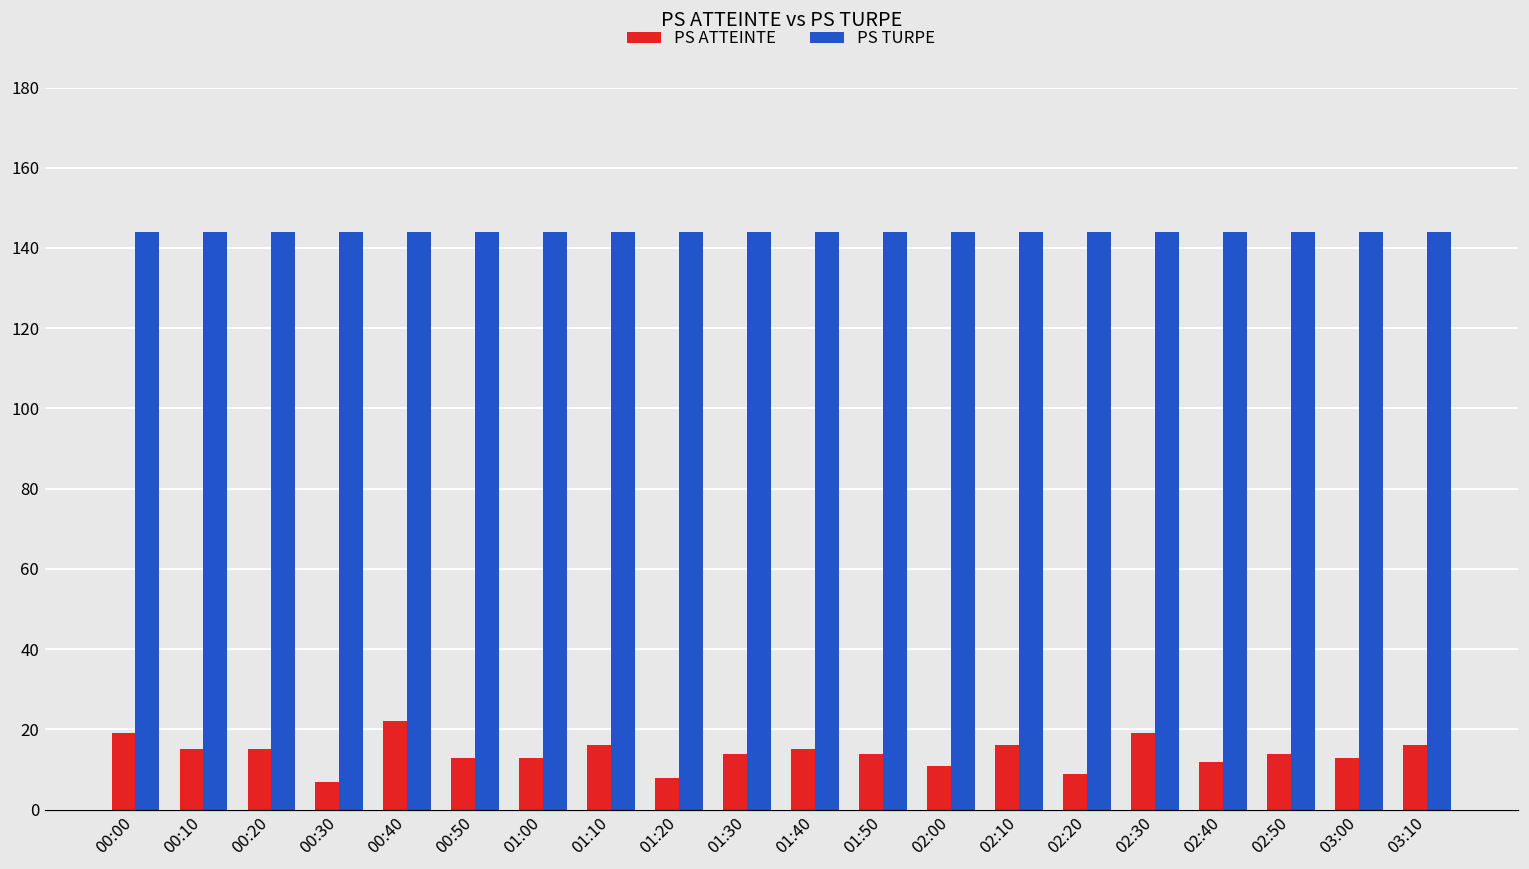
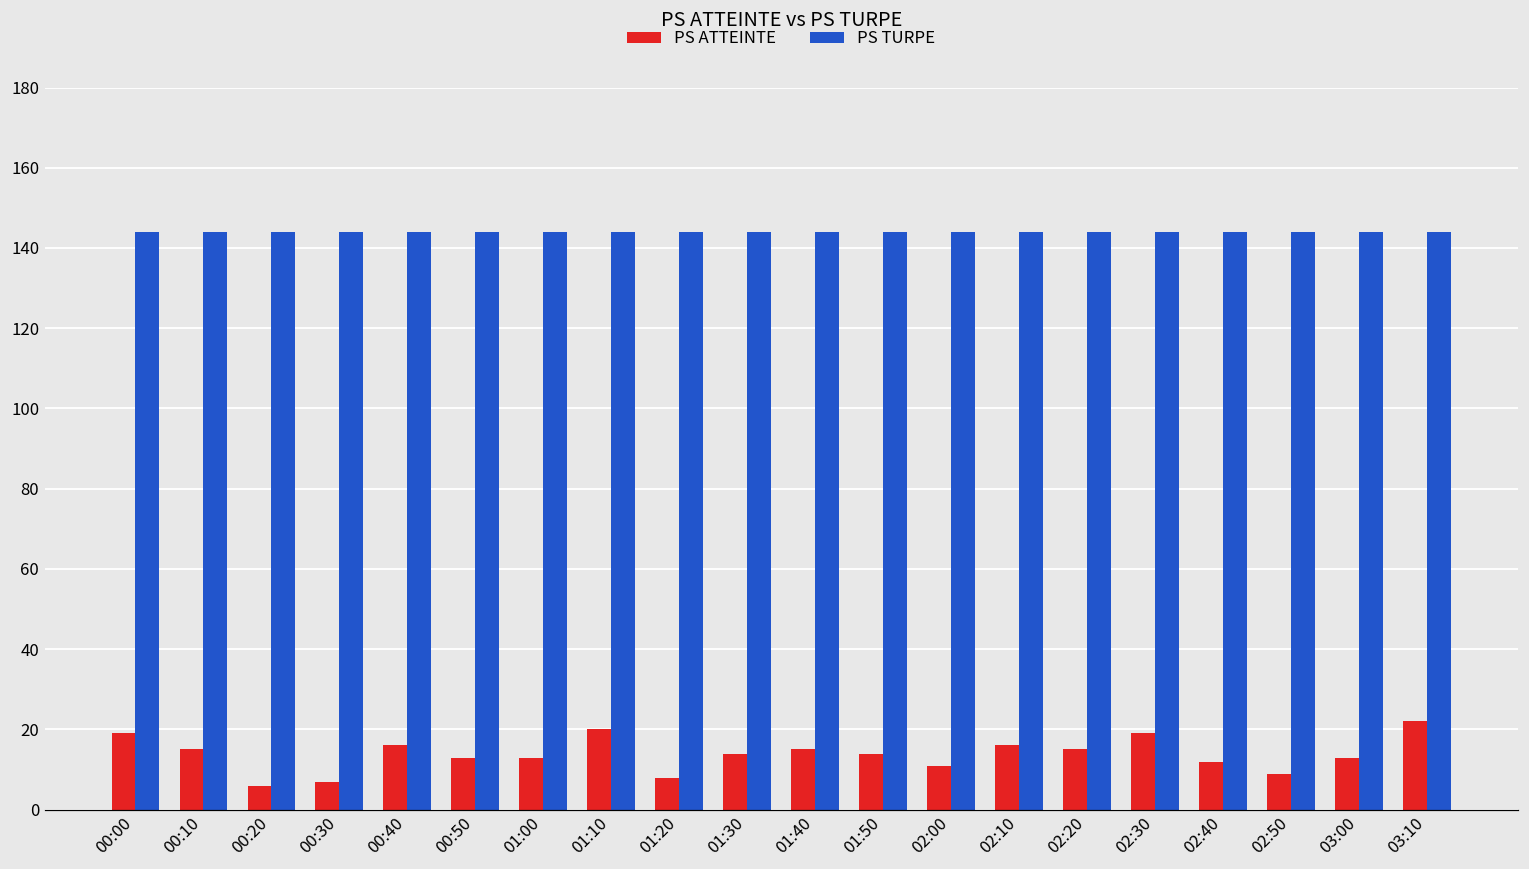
  {
    "PS ATTEINTE": {
      "00:00": 19,
      "00:10": 15,
-     "00:20": 15,
+     "00:20": 6,
      "00:30": 7,
-     "00:40": 22,
+     "00:40": 16,
      "00:50": 13,
      "01:00": 13,
-     "01:10": 16,
+     "01:10": 20,
      "01:20": 8,
      "01:30": 14,
      "01:40": 15,
      "01:50": 14,
      "02:00": 11,
      "02:10": 16,
-     "02:20": 9,
+     "02:20": 15,
      "02:30": 19,
      "02:40": 12,
-     "02:50": 14,
+     "02:50": 9,
      "03:00": 13,
-     "03:10": 16
+     "03:10": 22
    },
    "PS TURPE": {
      "00:00": 144,
      "00:10": 144,
      "00:20": 144,
      "00:30": 144,
      "00:40": 144,
      "00:50": 144,
      "01:00": 144,
      "01:10": 144,
      "01:20": 144,
      "01:30": 144,
      "01:40": 144,
      "01:50": 144,
      "02:00": 144,
      "02:10": 144,
      "02:20": 144,
      "02:30": 144,
      "02:40": 144,
      "02:50": 144,
      "03:00": 144,
      "03:10": 144
    }
  }
